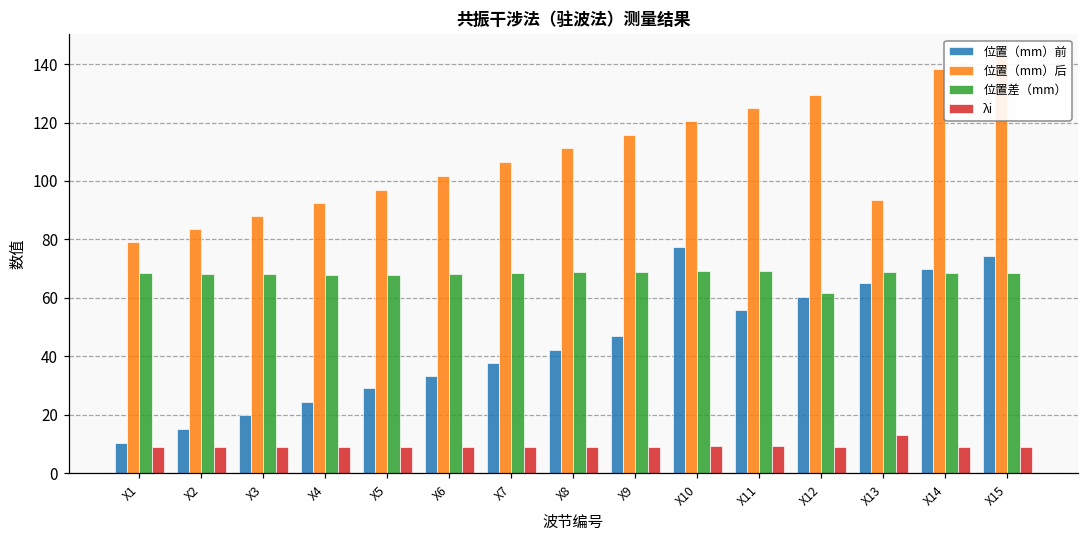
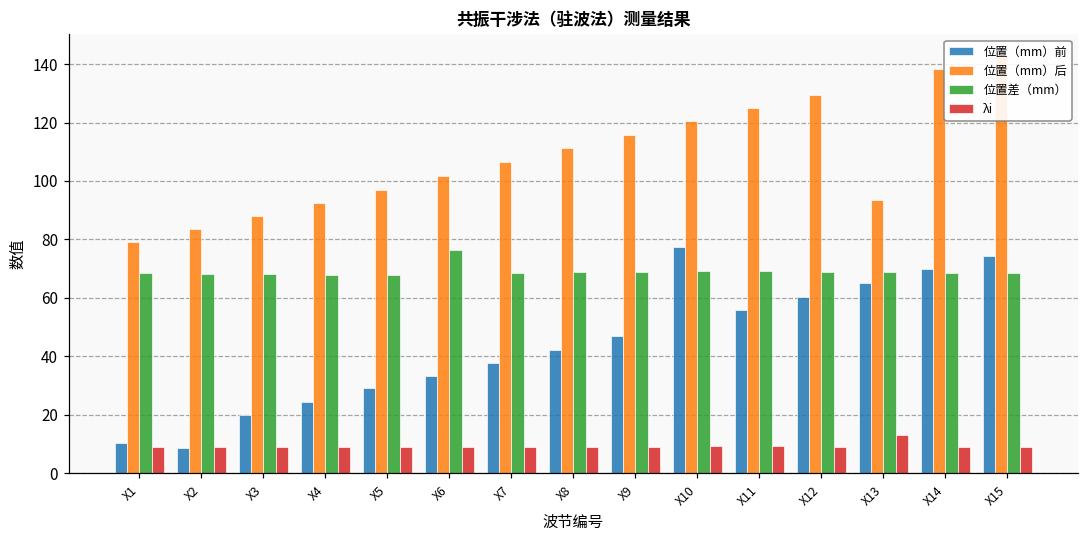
  {
    "位置（mm）前": {
      "X1": 11,
-     "X2": 15,
+     "X2": 9,
      "X3": 20,
      "X4": 25,
      "X5": 29,
      "X6": 33,
      "X7": 38,
      "X8": 42,
      "X9": 47,
      "X10": 77,
      "X11": 56,
      "X12": 60,
      "X13": 65,
      "X14": 70,
      "X15": 75
    },
    "位置（mm）后": {
      "X1": 79,
      "X2": 84,
      "X3": 88,
      "X4": 93,
      "X5": 97,
      "X6": 102,
      "X7": 106,
      "X8": 111,
      "X9": 116,
      "X10": 121,
      "X11": 125,
      "X12": 129,
      "X13": 93,
      "X14": 138
    },
    "位置差（mm）": {
      "X1": 69,
      "X2": 68,
      "X3": 68,
      "X4": 68,
      "X5": 68,
-     "X6": 68,
+     "X6": 76,
      "X7": 69,
      "X8": 69,
      "X9": 69,
      "X10": 69,
      "X11": 69,
-     "X12": 62,
+     "X12": 69,
      "X13": 69,
      "X14": 69,
      "X15": 68
    },
    "λi": {
      "X1": 9,
      "X2": 9,
      "X3": 9,
      "X4": 9,
      "X5": 9,
      "X6": 9,
      "X7": 9,
      "X8": 9,
      "X9": 9,
      "X10": 9,
      "X11": 9,
      "X12": 9,
      "X13": 13,
      "X14": 9,
      "X15": 9
    }
  }
